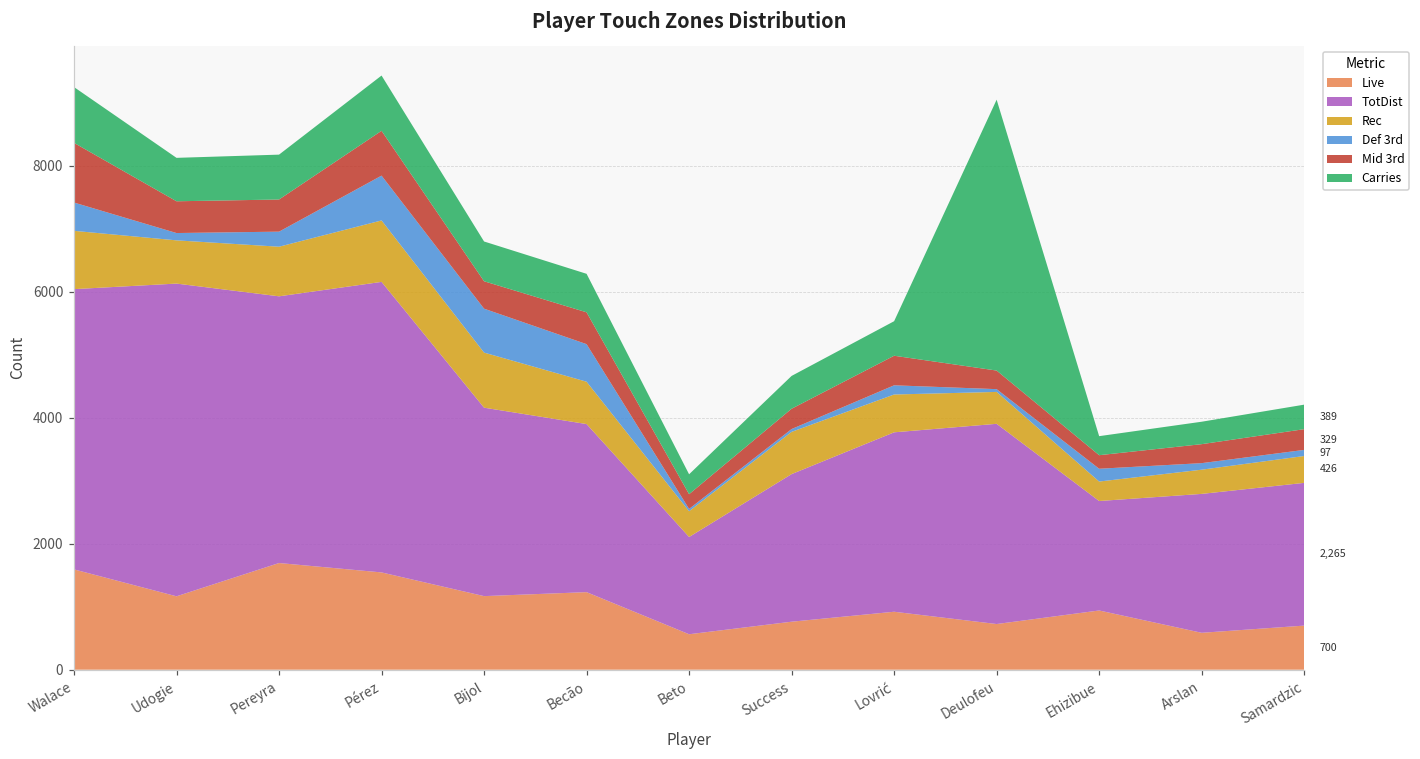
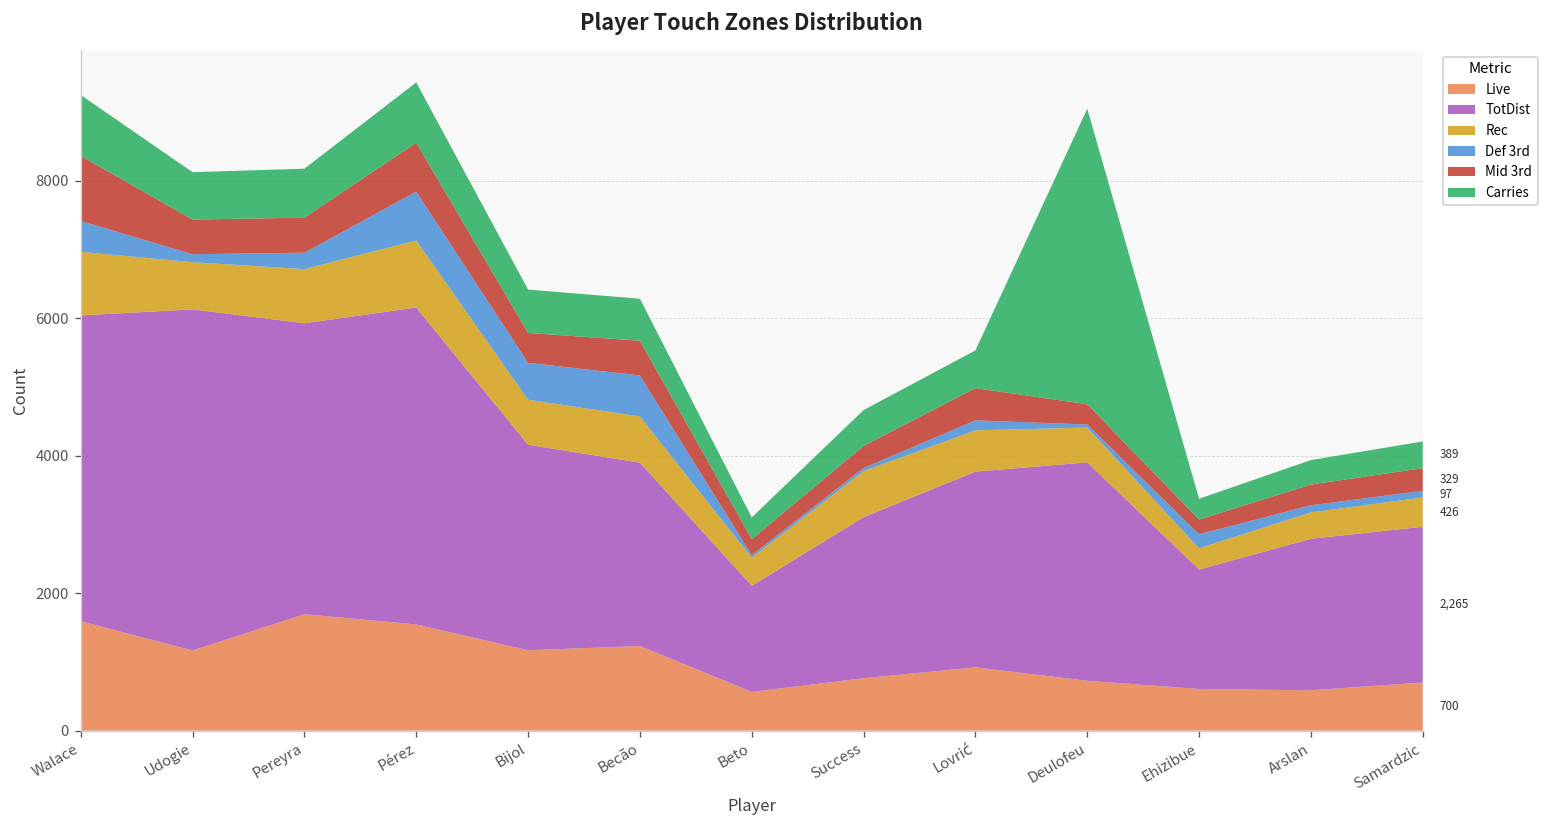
  {
    "Live": {
      "Walace": 1600,
      "Udogie": 1200,
      "Pereyra": 1700,
      "Pérez": 1500,
      "Bijol": 1200,
      "Becão": 1200,
      "Beto": 600,
      "Success": 800,
      "Lovrić": 900,
      "Deulofeu": 700,
-     "Ehizibue": 900,
+     "Ehizibue": 600,
      "Arslan": 600
    },
    "TotDist": {
      "Walace": 4400,
      "Udogie": 5000,
      "Pereyra": 4200,
      "Pérez": 4600,
      "Bijol": 3000,
      "Becão": 2700,
      "Beto": 1500,
      "Success": 2300,
      "Lovrić": 2800,
      "Deulofeu": 3200,
      "Ehizibue": 1700,
      "Arslan": 2200
    },
    "Rec": {
      "Walace": 900,
      "Udogie": 700,
      "Pereyra": 800,
      "Pérez": 1000,
-     "Bijol": 900,
+     "Bijol": 700,
      "Becão": 700,
      "Success": 700,
      "Lovrić": 600,
      "Ehizibue": 300,
      "Arslan": 400
    },
    "Def 3rd": {
      "Walace": 400,
      "Udogie": 100,
      "Pereyra": 200,
      "Pérez": 700,
-     "Bijol": 700,
+     "Bijol": 500,
      "Becão": 600,
      "Success": 0,
      "Lovrić": 100,
      "Ehizibue": 200,
      "Arslan": 100
    },
    "Mid 3rd": {
      "Samardzic": 329
    },
    "Carries": {
      "Samardzic": 389
    }
  }
